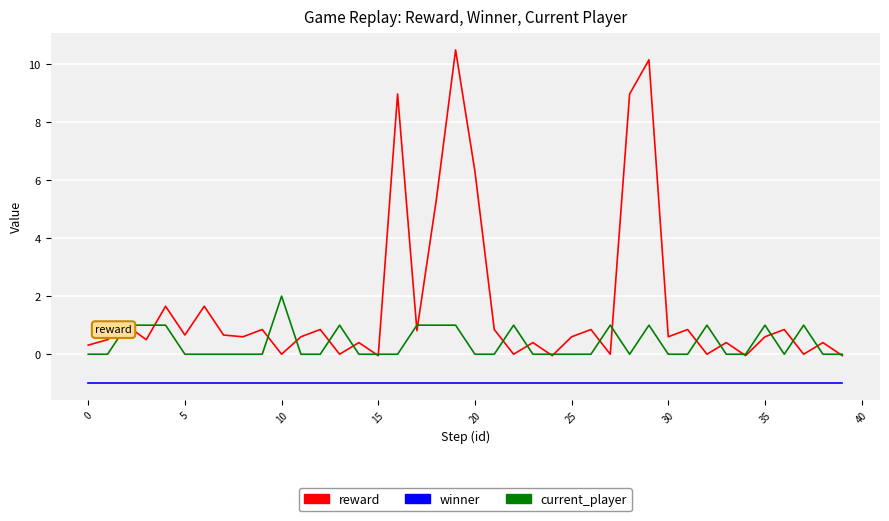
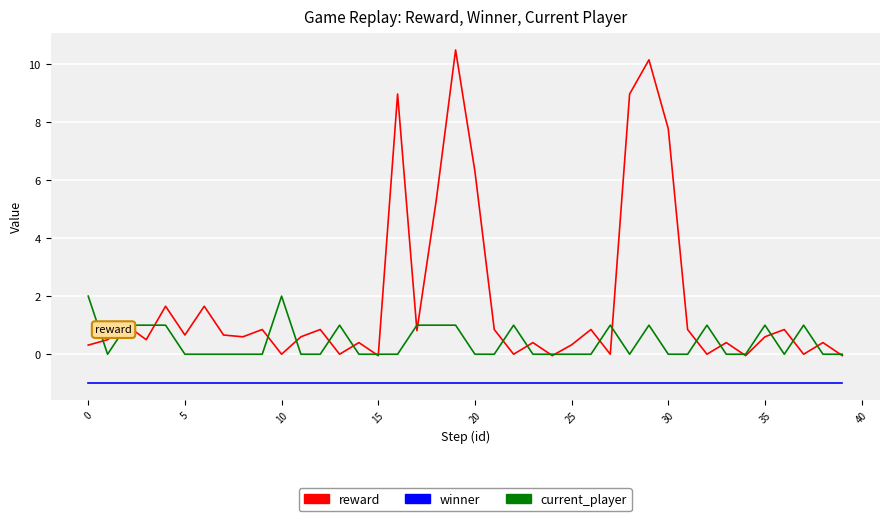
  {
    "reward": {
      "0": 0.3,
      "5": 0.7,
      "10": 0.0,
      "20": 6.3,
-     "25": 0.6,
-     "30": 0.6,
+     "25": 0.3,
+     "30": 7.8,
      "35": 0.6
    },
    "winner": {
      "0": -1.0,
      "5": -1.0,
      "10": -1.0,
      "15": -1.0,
      "20": -1.0,
      "25": -1.0,
      "30": -1.0,
      "35": -1.0
    },
    "current_player": {
-     "0": 0,
+     "0": 2,
      "5": 0,
      "10": 2,
      "20": 0,
      "25": 0,
      "30": 0,
      "35": 1
    }
  }
